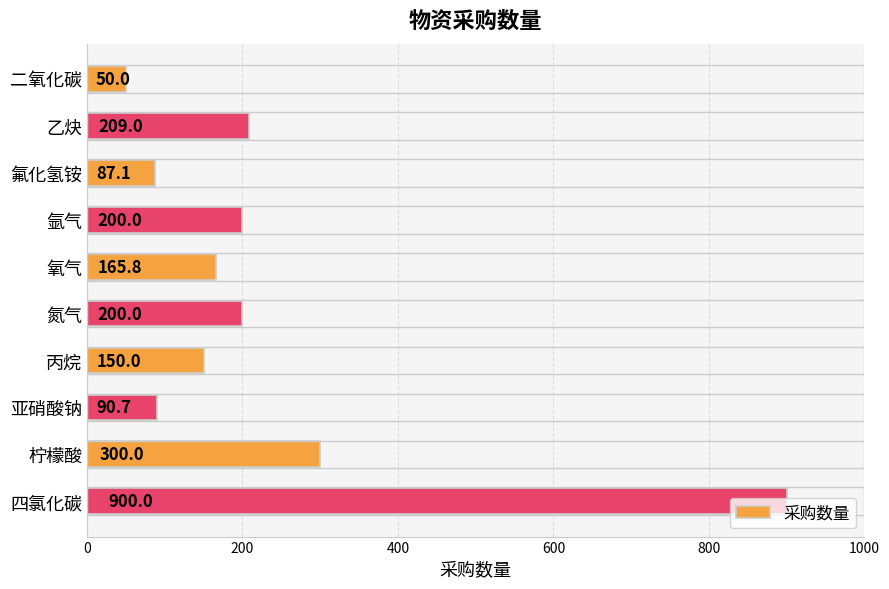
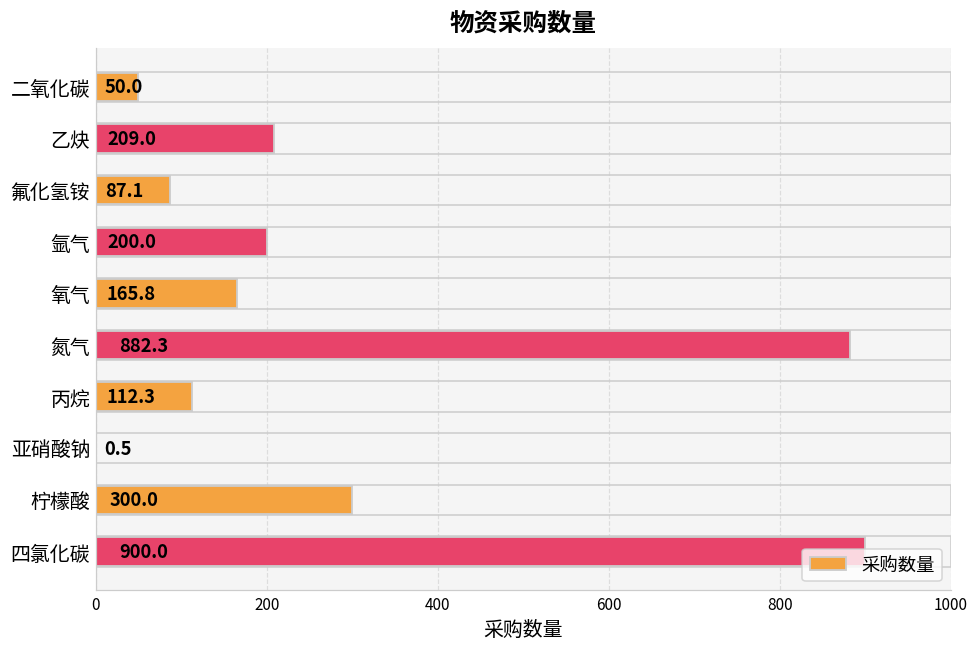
  {
    "二氧化碳": 50.0,
    "乙炔": 209.0,
    "氟化氢铵": 87.1,
    "氩气": 200.0,
    "氧气": 165.8,
-   "氮气": 200.0,
-   "丙烷": 150.0,
-   "亚硝酸钠": 90.7,
+   "氮气": 882.3,
+   "丙烷": 112.3,
+   "亚硝酸钠": 0.5,
    "柠檬酸": 300.0
  }
